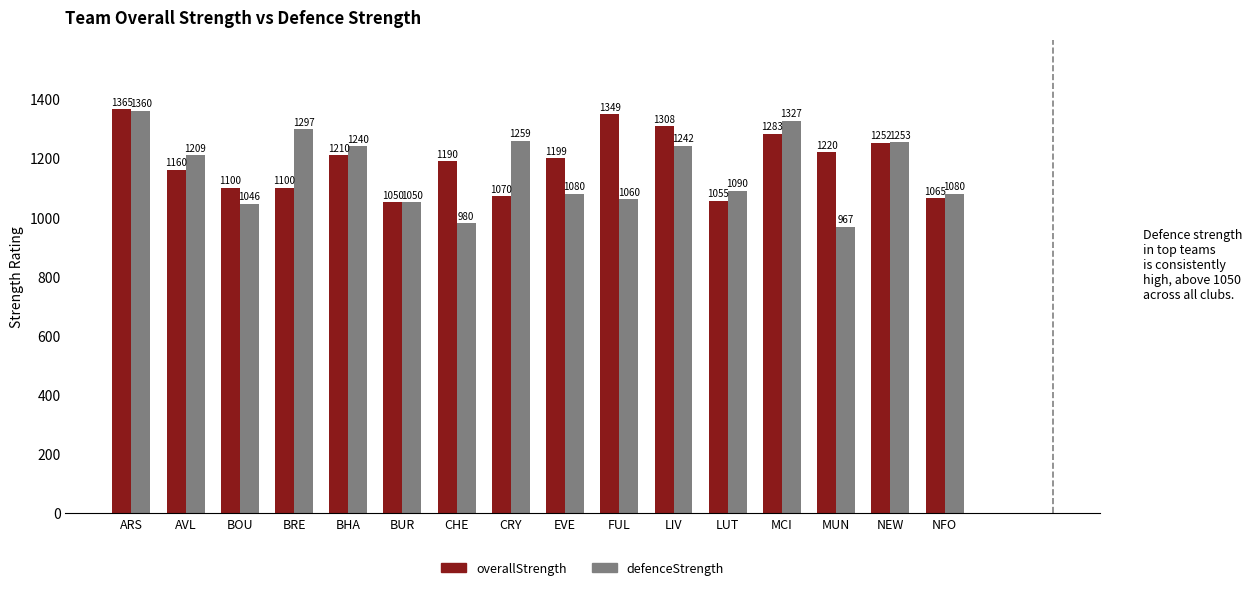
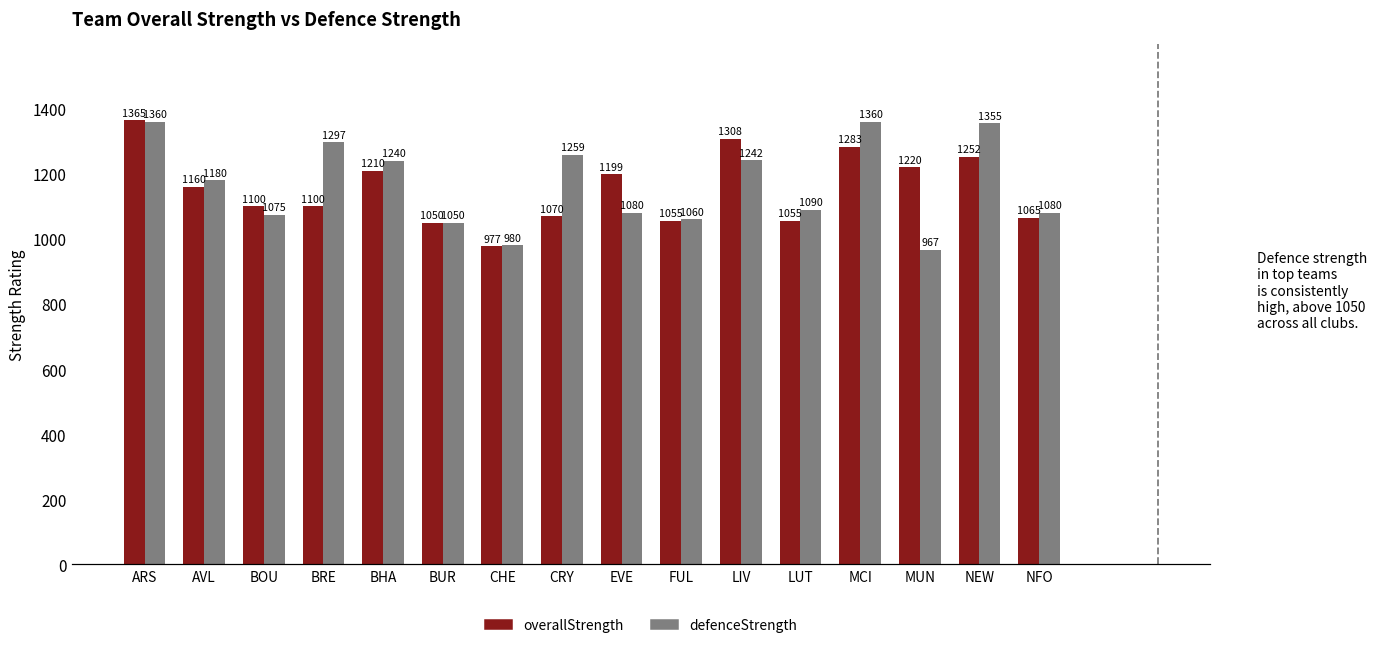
  {
    "overallStrength": {
      "ARS": 1365,
      "AVL": 1160,
      "BOU": 1100,
      "BRE": 1100,
      "BHA": 1210,
      "BUR": 1050,
-     "CHE": 1190,
+     "CHE": 977,
      "CRY": 1070,
      "EVE": 1199,
-     "FUL": 1349,
+     "FUL": 1055,
      "LIV": 1308,
      "LUT": 1055,
      "MCI": 1283,
      "MUN": 1220,
      "NEW": 1252,
      "NFO": 1065
    },
    "defenceStrength": {
      "ARS": 1360,
-     "AVL": 1209,
-     "BOU": 1046,
+     "AVL": 1180,
+     "BOU": 1075,
      "BRE": 1297,
      "BHA": 1240,
      "BUR": 1050,
      "CHE": 980,
      "CRY": 1259,
      "EVE": 1080,
      "FUL": 1060,
      "LIV": 1242,
      "LUT": 1090,
-     "MCI": 1327,
+     "MCI": 1360,
      "MUN": 967,
-     "NEW": 1253,
+     "NEW": 1355,
      "NFO": 1080
    }
  }
